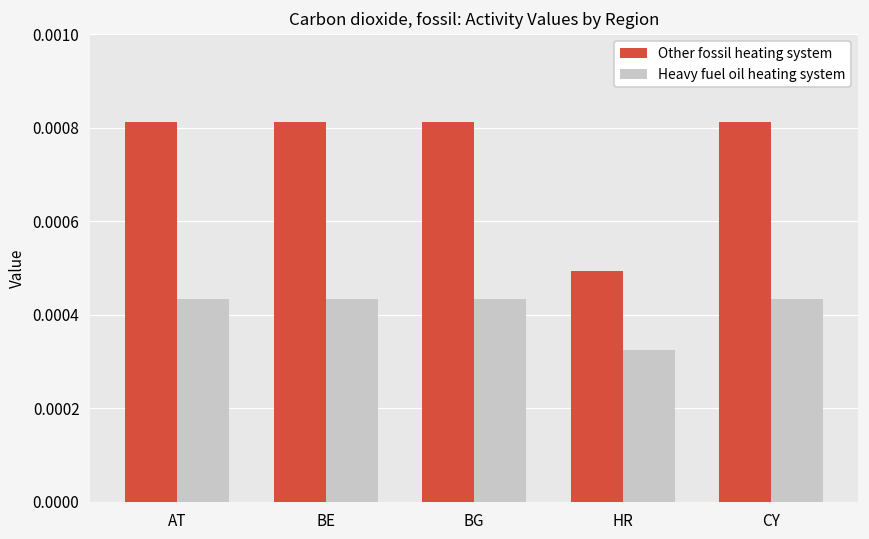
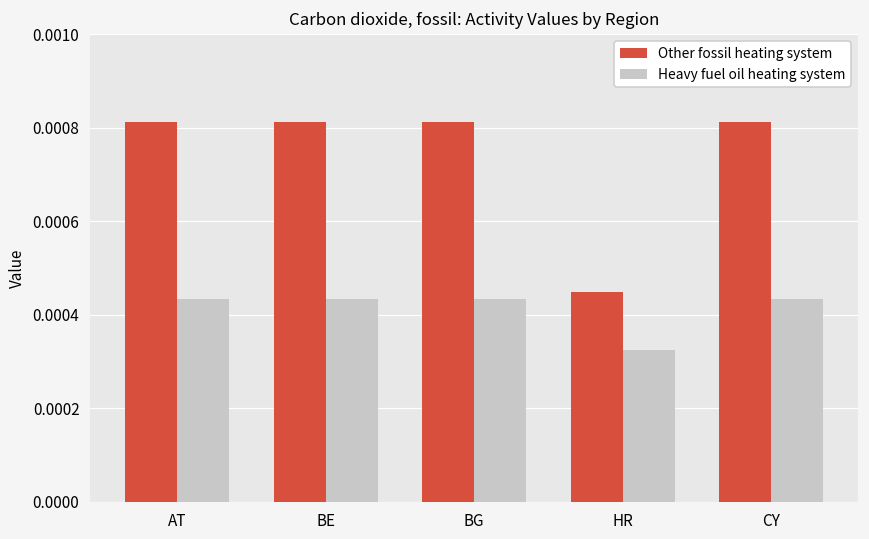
  {
    "Other fossil heating system": {
      "AT": 0.00081,
      "BE": 0.00081,
      "BG": 0.00081,
-     "HR": 0.00049,
+     "HR": 0.00045,
      "CY": 0.00081
    },
    "Heavy fuel oil heating system": {
      "AT": 0.00043,
      "BE": 0.00043,
      "BG": 0.00043,
      "HR": 0.00033,
      "CY": 0.00043
    }
  }
